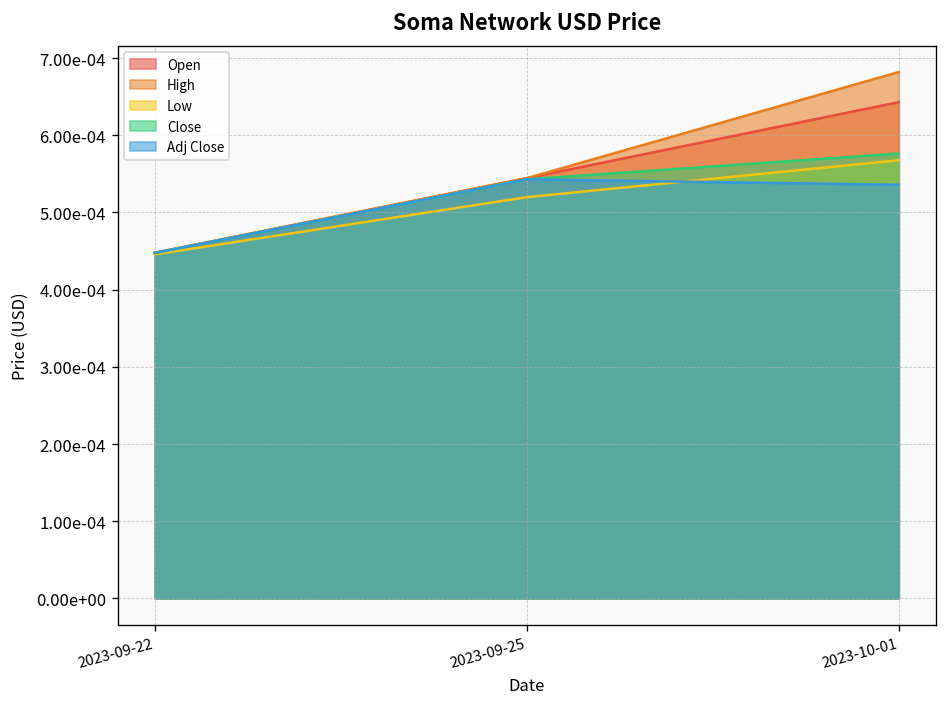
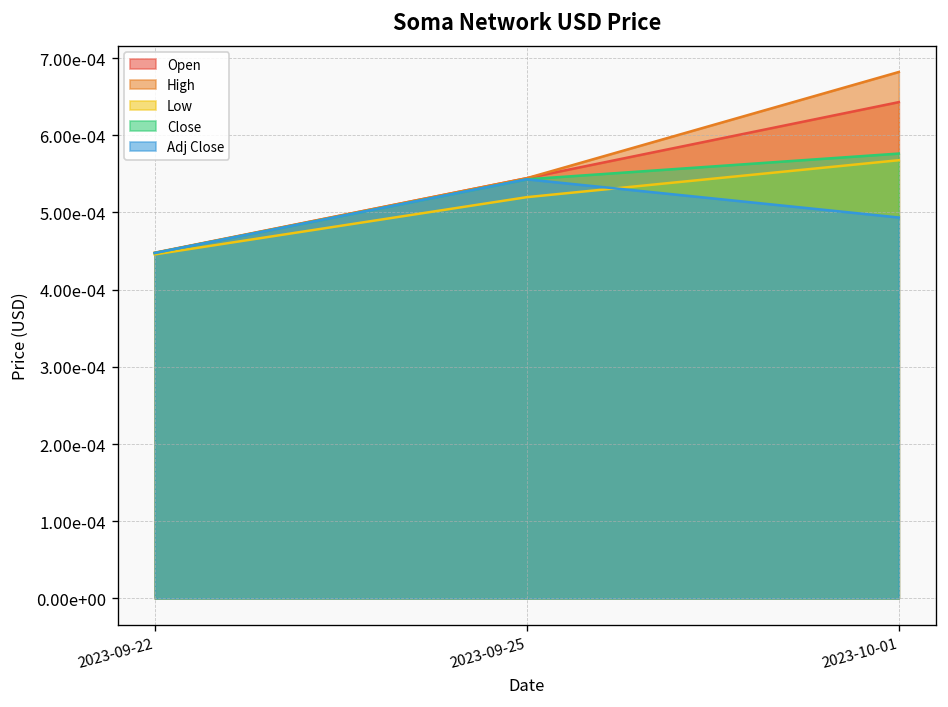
  {
    "Low": {
      "2023-09-25": 0.00052,
      "2023-10-01": 0.00057
    },
    "Close": {
      "2023-10-01": 0.00058
    },
    "Adj Close": {
-     "2023-10-01": 0.00054
+     "2023-10-01": 0.00049
    }
  }
